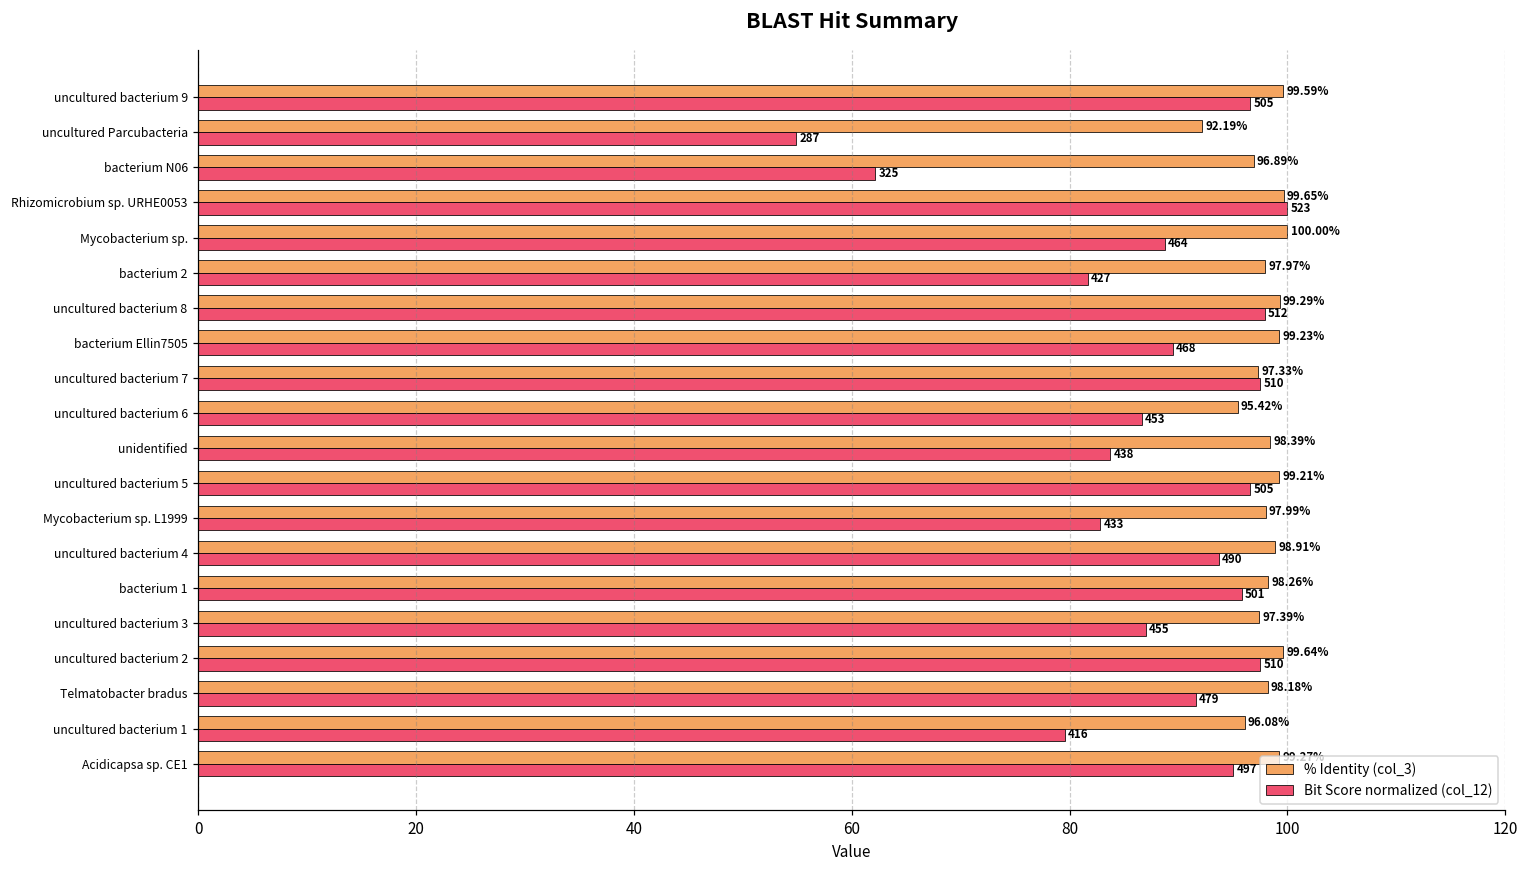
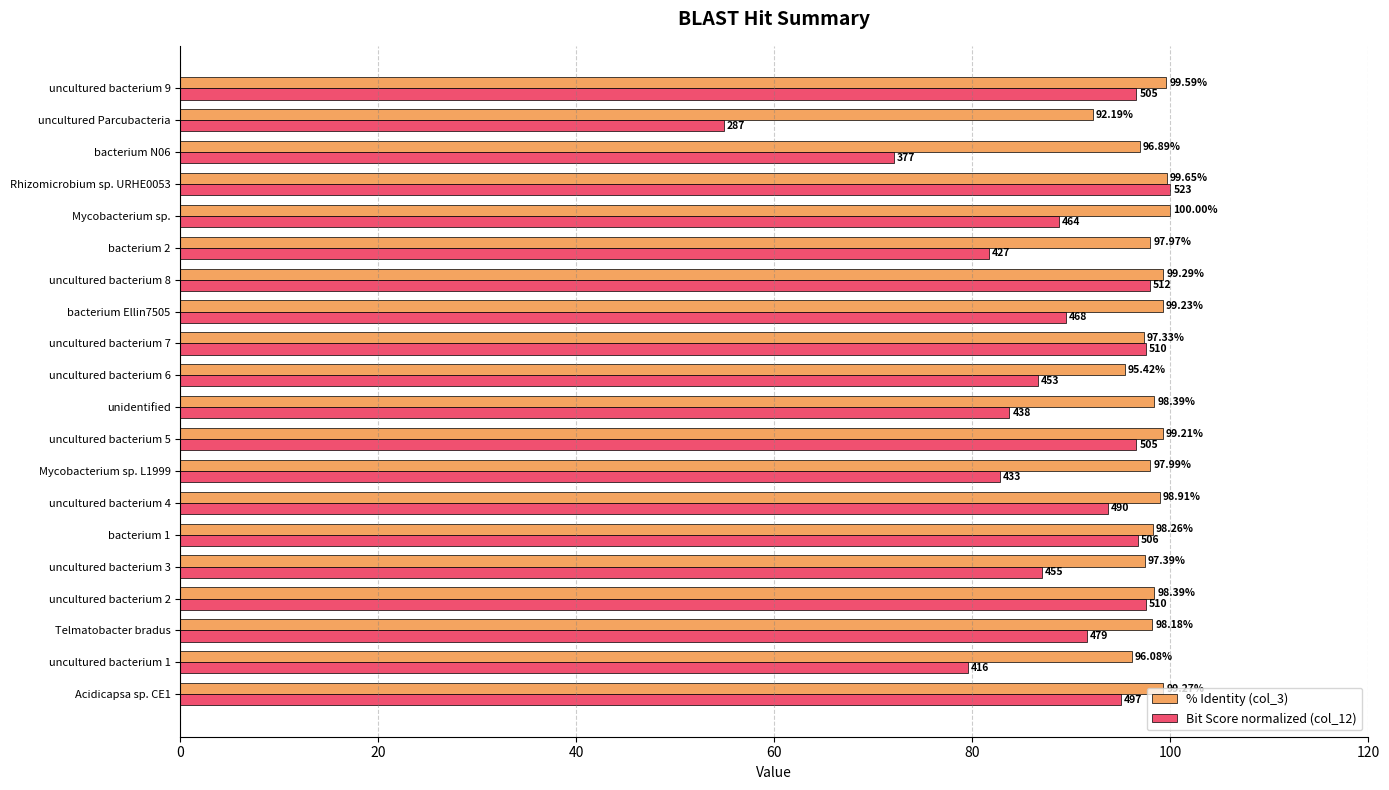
  {
    "% Identity (col_3)": {
      "uncultured bacterium 9": "99.59%",
      "uncultured Parcubacteria": "92.19%",
      "bacterium N06": "96.89%",
      "Rhizomicrobium sp. URHE0053": "99.65%",
      "Mycobacterium sp.": "100.00%",
      "bacterium 2": "97.97%",
      "uncultured bacterium 8": "99.29%",
      "bacterium Ellin7505": "99.23%",
      "uncultured bacterium 7": "97.33%",
      "uncultured bacterium 6": "95.42%",
      "unidentified": "98.39%",
      "uncultured bacterium 5": "99.21%",
      "Mycobacterium sp. L1999": "97.99%",
      "uncultured bacterium 4": "98.91%",
      "bacterium 1": "98.26%",
      "uncultured bacterium 3": "97.39%",
-     "uncultured bacterium 2": "99.64%",
+     "uncultured bacterium 2": "98.39%",
      "Telmatobacter bradus": "98.18%",
      "uncultured bacterium 1": "96.08%"
    },
    "Bit Score normalized (col_12)": {
-     "bacterium N06": "325",
-     "bacterium 1": "501"
+     "bacterium N06": "377",
+     "bacterium 1": "506"
    }
  }
